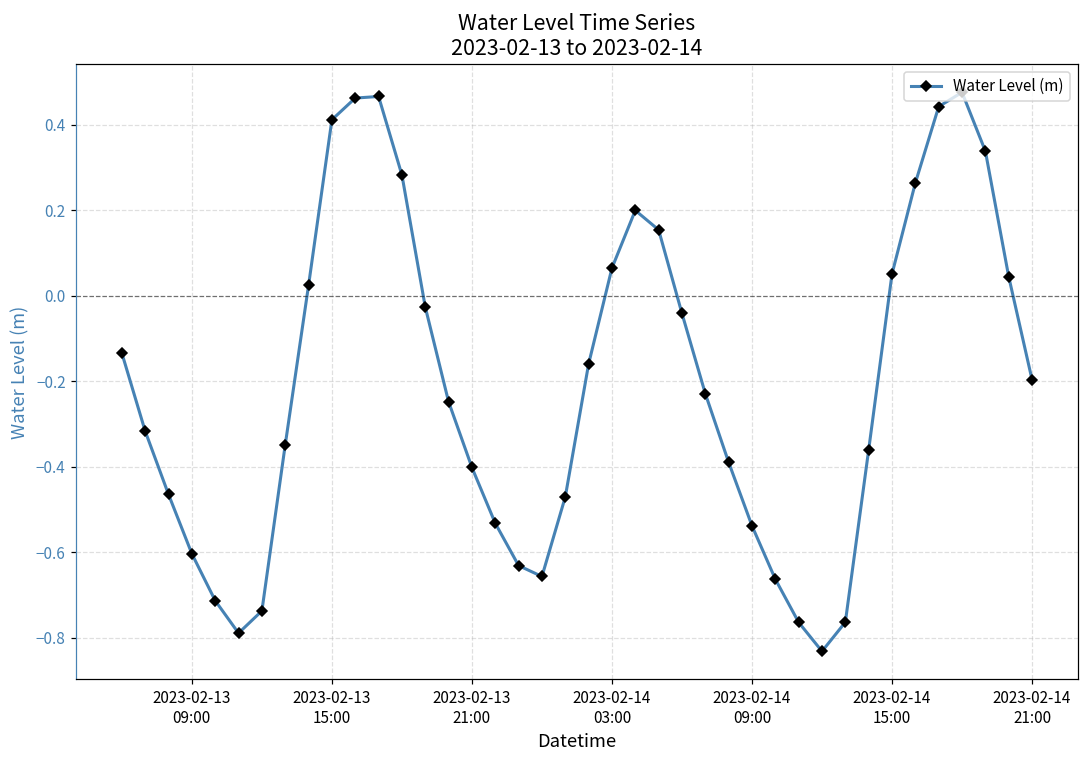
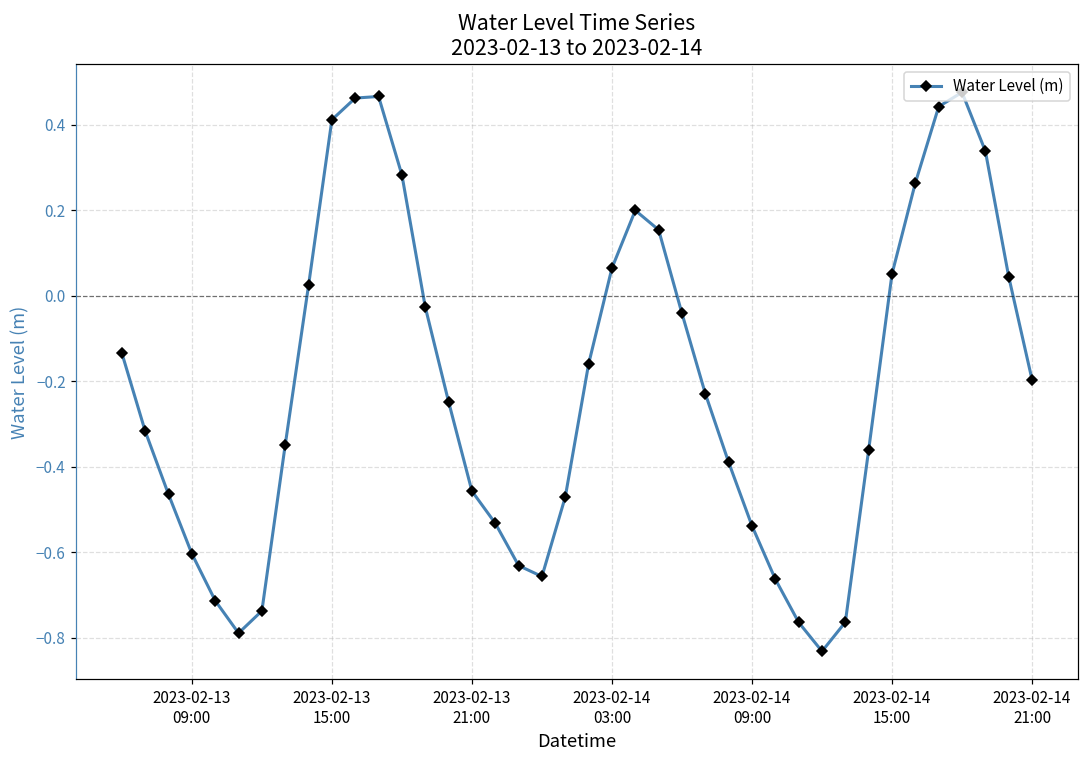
  {
    "2023-02-13 09:00": -0.60,
    "2023-02-13 15:00": 0.41,
-   "2023-02-13 21:00": -0.40,
+   "2023-02-13 21:00": -0.46,
    "2023-02-14 03:00": 0.06,
    "2023-02-14 09:00": -0.54,
    "2023-02-14 15:00": 0.05,
    "2023-02-14 21:00": -0.20
  }
